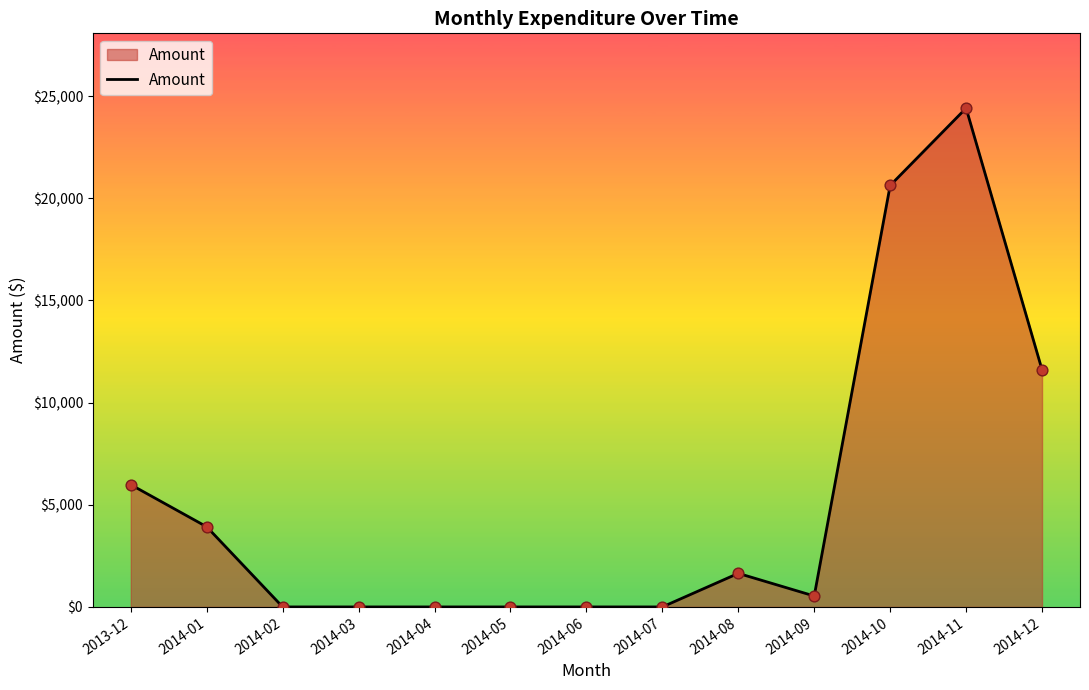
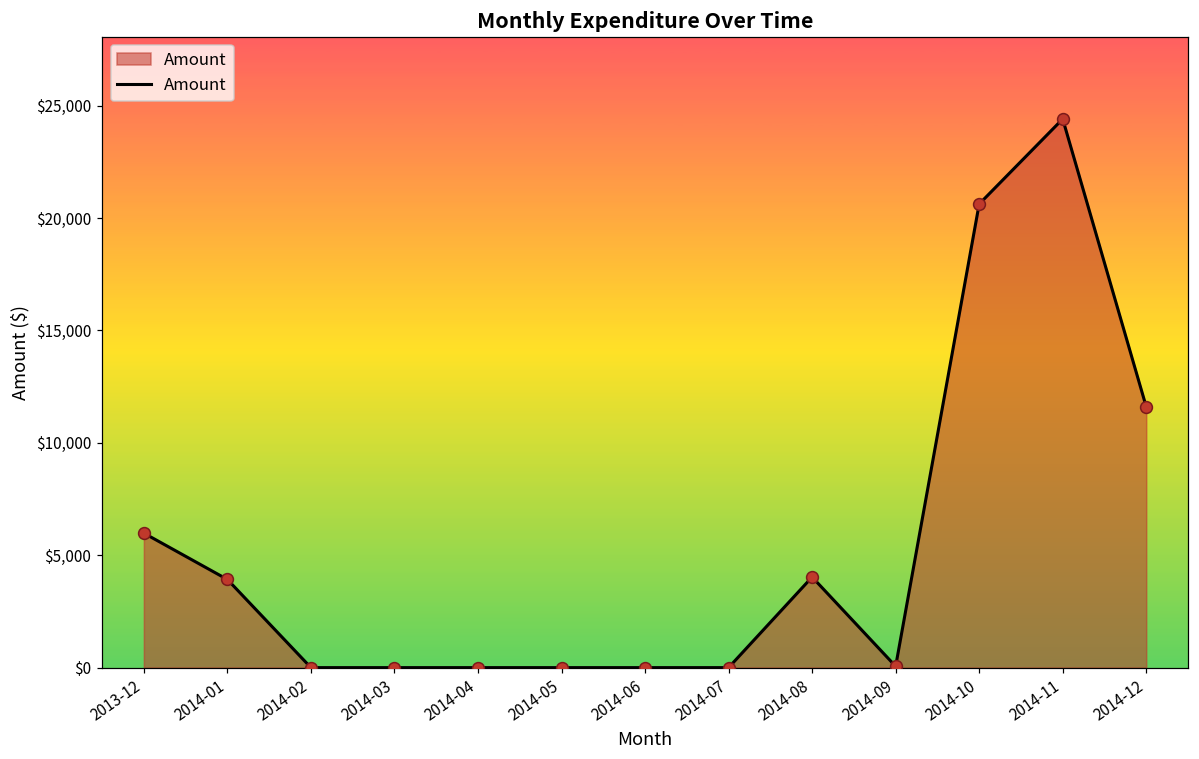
  {
    "2013-12": "$6,000",
    "2014-01": "$3,900",
    "2014-02": "$0",
    "2014-03": "$0",
    "2014-04": "$0",
    "2014-05": "$0",
    "2014-06": "$0",
    "2014-07": "$0",
-   "2014-08": "$1,600",
-   "2014-09": "$500",
+   "2014-08": "$4,000",
+   "2014-09": "$100",
    "2014-10": "$20,600",
    "2014-11": "$24,400",
    "2014-12": "$11,600"
  }
